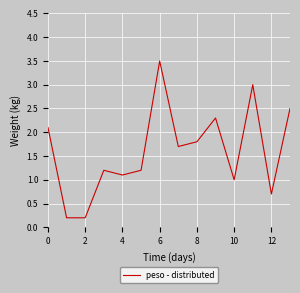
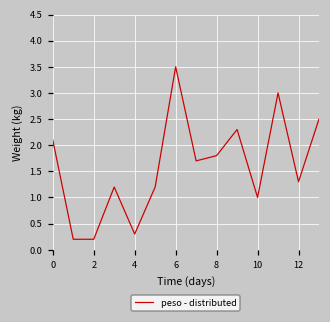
  {
    "0": 2.1,
    "2": 0.2,
-   "4": 1.1,
+   "4": 0.3,
    "6": 3.5,
    "8": 1.8,
    "10": 1.0,
-   "12": 0.7
+   "12": 1.3
  }
